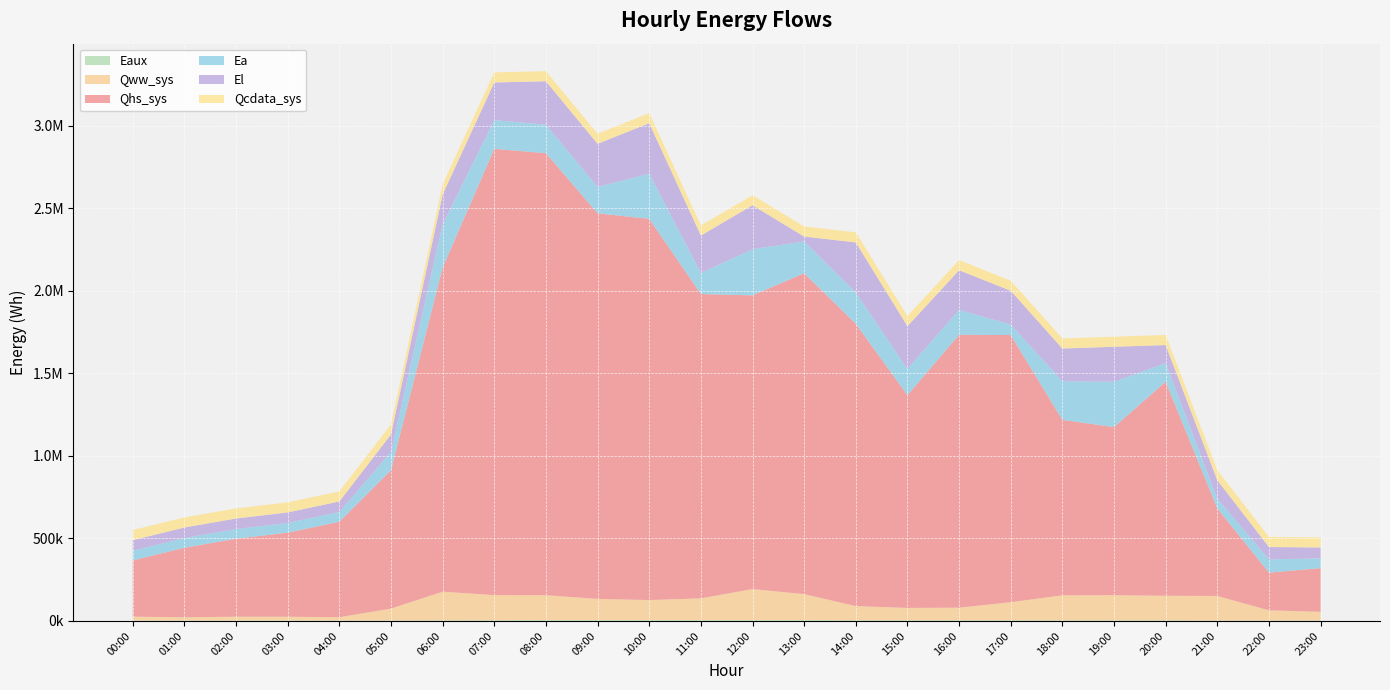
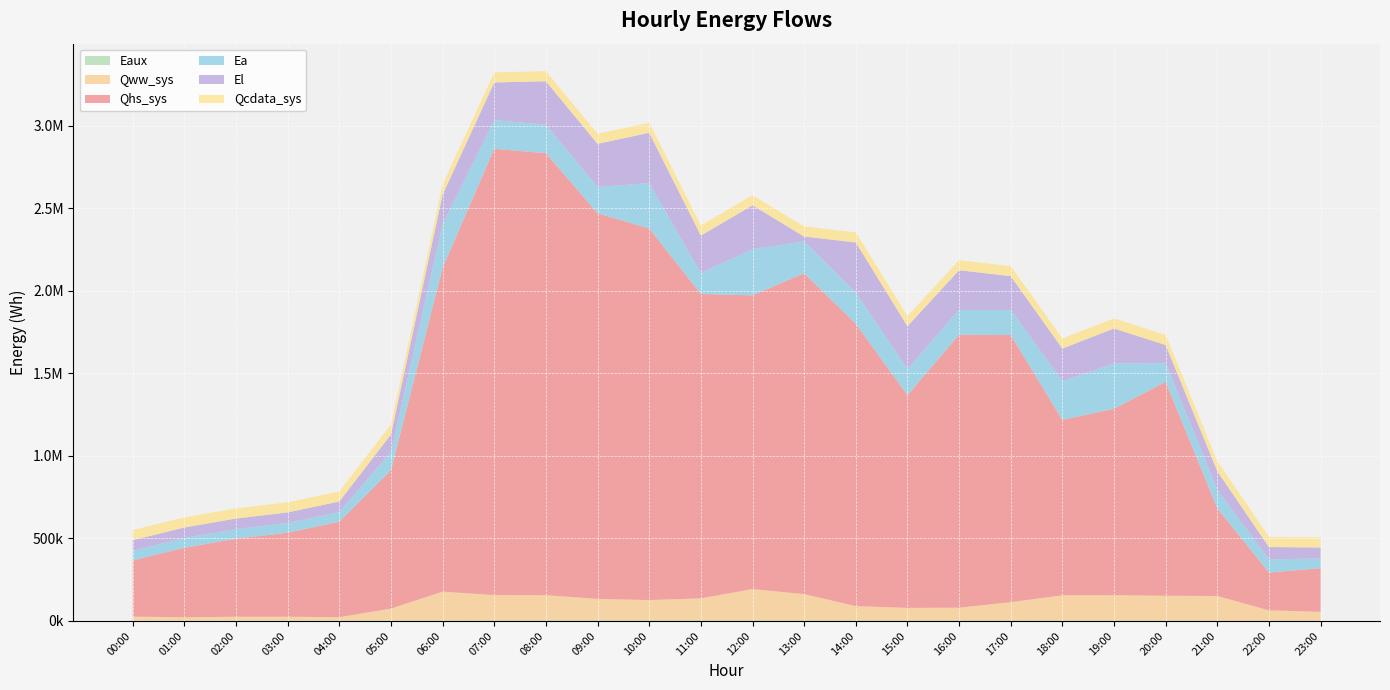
  {
    "Qhs_sys": {
      "00:00": 340000,
      "01:00": 420000,
      "02:00": 470000,
      "03:00": 510000,
      "04:00": 580000,
      "05:00": 840000,
      "06:00": 1960000,
      "07:00": 2700000,
      "08:00": 2680000,
      "09:00": 2340000,
-     "10:00": 2310000,
+     "10:00": 2250000,
      "11:00": 1840000,
      "12:00": 1780000,
      "13:00": 1940000,
      "14:00": 1710000,
      "15:00": 1290000,
      "16:00": 1650000,
      "17:00": 1620000,
      "18:00": 1060000,
-     "19:00": 1020000,
+     "19:00": 1130000,
      "20:00": 1300000,
      "21:00": 530000,
      "22:00": 230000,
      "23:00": 260000
    },
    "Ea": {
      "00:00": 60000,
      "01:00": 60000,
      "02:00": 60000,
      "03:00": 60000,
      "04:00": 60000,
      "05:00": 110000,
      "06:00": 260000,
      "07:00": 170000,
      "08:00": 170000,
      "09:00": 160000,
      "10:00": 270000,
      "11:00": 130000,
      "12:00": 280000,
      "13:00": 190000,
      "14:00": 190000,
      "15:00": 160000,
      "16:00": 150000,
-     "17:00": 60000,
+     "17:00": 150000,
      "18:00": 230000,
      "19:00": 270000,
      "20:00": 110000,
-     "21:00": 60000,
+     "21:00": 110000,
      "22:00": 80000,
      "23:00": 60000
    },
    "El": {
      "00:00": 60000,
      "01:00": 60000,
      "02:00": 60000,
      "03:00": 60000,
      "04:00": 60000,
      "05:00": 110000,
      "06:00": 180000,
      "07:00": 230000,
      "08:00": 260000,
      "09:00": 260000,
      "10:00": 310000,
      "11:00": 230000,
      "12:00": 270000,
      "13:00": 30000,
      "14:00": 300000,
      "15:00": 260000,
      "16:00": 240000,
      "17:00": 200000,
      "18:00": 200000,
      "19:00": 210000,
      "20:00": 110000,
      "21:00": 110000,
      "22:00": 80000,
      "23:00": 70000
    }
  }
